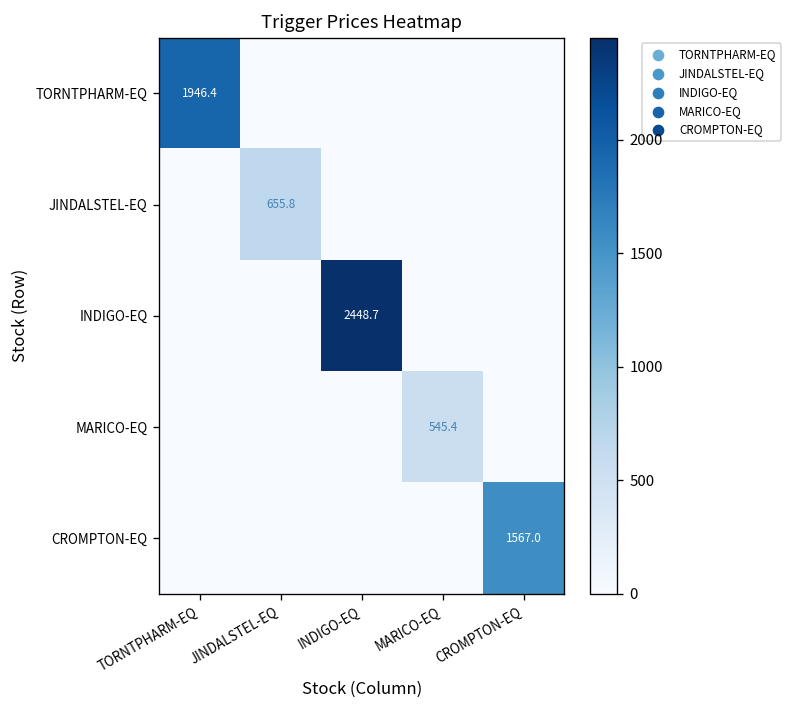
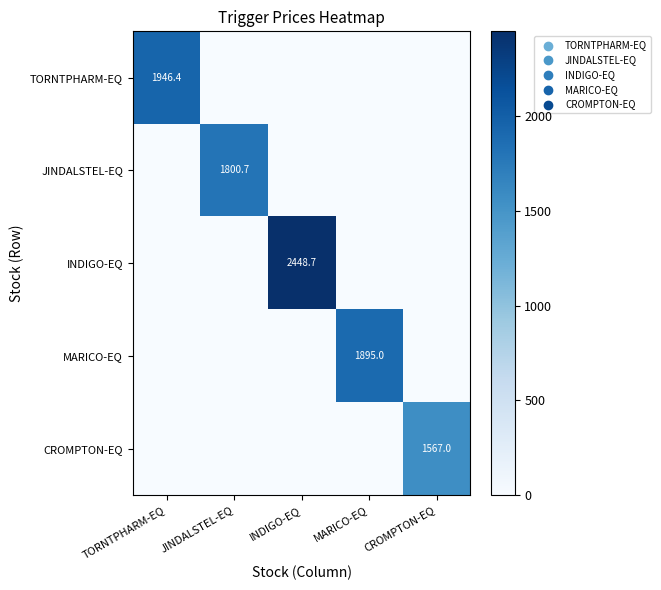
  {
    "TORNTPHARM-EQ": {
      "TORNTPHARM-EQ": 1946.4
    },
    "JINDALSTEL-EQ": {
-     "JINDALSTEL-EQ": 655.8
+     "JINDALSTEL-EQ": 1800.7
    },
    "INDIGO-EQ": {
      "INDIGO-EQ": 2448.7
    },
    "MARICO-EQ": {
-     "MARICO-EQ": 545.4
+     "MARICO-EQ": 1895.0
    },
    "CROMPTON-EQ": {
      "CROMPTON-EQ": 1567.0
    }
  }
